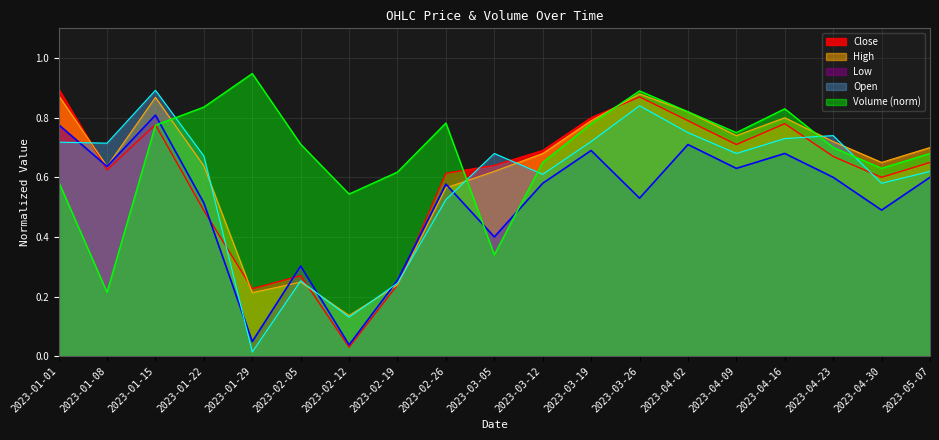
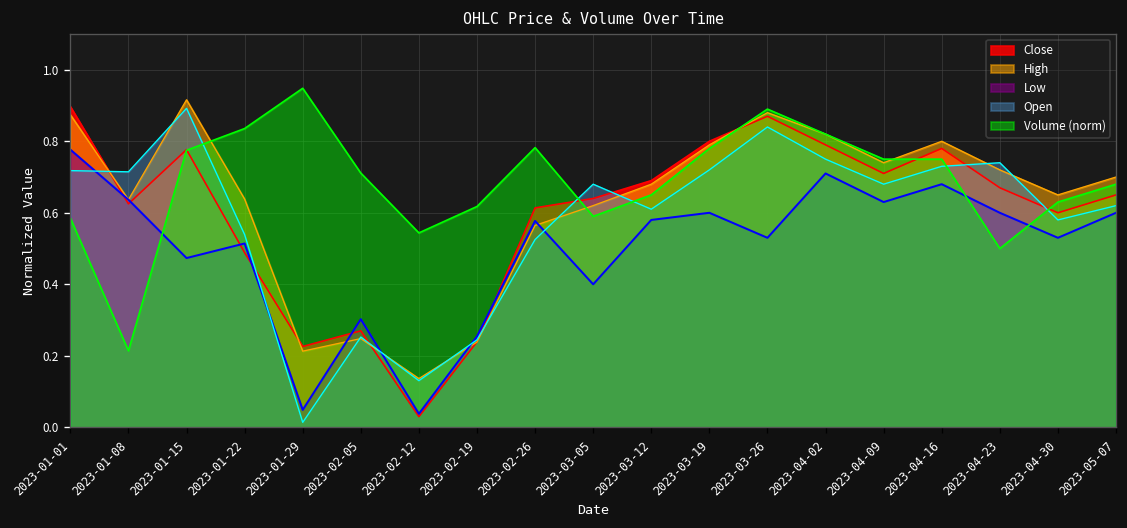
  {
    "Close": {
      "2023-01-01": 0.90,
      "2023-01-08": 0.63,
      "2023-01-22": 0.49,
      "2023-01-29": 0.23,
      "2023-02-05": 0.27,
      "2023-02-26": 0.61,
      "2023-03-05": 0.64,
      "2023-03-12": 0.69,
      "2023-03-19": 0.80,
      "2023-03-26": 0.87,
      "2023-04-02": 0.79,
      "2023-04-09": 0.71,
      "2023-04-16": 0.78,
      "2023-04-23": 0.67,
      "2023-04-30": 0.60,
      "2023-05-07": 0.65
    },
    "High": {
      "2023-01-01": 0.87,
-     "2023-01-15": 0.87,
+     "2023-01-15": 0.92,
      "2023-01-22": 0.64,
      "2023-01-29": 0.21,
      "2023-02-26": 0.56,
      "2023-03-05": 0.62,
      "2023-03-12": 0.68,
      "2023-03-19": 0.79,
      "2023-03-26": 0.88,
      "2023-04-09": 0.74,
      "2023-04-16": 0.80,
      "2023-04-23": 0.72,
      "2023-04-30": 0.65,
      "2023-05-07": 0.70
    },
    "Low": {
      "2023-01-01": 0.78,
-     "2023-01-15": 0.81,
+     "2023-01-15": 0.47,
      "2023-01-22": 0.51,
      "2023-01-29": 0.05,
      "2023-02-05": 0.30,
      "2023-02-19": 0.25,
      "2023-02-26": 0.58,
      "2023-03-05": 0.40,
      "2023-03-12": 0.58,
-     "2023-03-19": 0.69,
+     "2023-03-19": 0.60,
      "2023-03-26": 0.53,
      "2023-04-02": 0.71,
      "2023-04-09": 0.63,
      "2023-04-16": 0.68,
      "2023-04-23": 0.60,
-     "2023-04-30": 0.49,
+     "2023-04-30": 0.53,
      "2023-05-07": 0.60
    },
    "Open": {
      "2023-01-01": 0.72,
      "2023-01-08": 0.71,
      "2023-01-15": 0.89,
-     "2023-01-22": 0.67,
+     "2023-01-22": 0.54,
      "2023-01-29": 0.01,
      "2023-02-26": 0.53,
      "2023-03-05": 0.68,
      "2023-03-12": 0.61,
      "2023-03-19": 0.72,
      "2023-03-26": 0.84,
      "2023-04-02": 0.75,
      "2023-04-09": 0.68,
      "2023-04-16": 0.73,
      "2023-04-23": 0.74,
      "2023-04-30": 0.58,
      "2023-05-07": 0.62
    },
    "Volume (norm)": {
      "2023-01-01": 0.59,
      "2023-01-08": 0.21,
      "2023-01-22": 0.84,
      "2023-01-29": 0.95,
      "2023-02-05": 0.71,
      "2023-02-12": 0.54,
      "2023-02-19": 0.62,
      "2023-02-26": 0.78,
-     "2023-03-05": 0.34,
+     "2023-03-05": 0.59,
      "2023-03-12": 0.65,
      "2023-03-19": 0.78,
      "2023-03-26": 0.89,
      "2023-04-09": 0.75,
-     "2023-04-16": 0.83,
-     "2023-04-23": 0.7,
+     "2023-04-16": 0.75,
+     "2023-04-23": 0.5,
      "2023-04-30": 0.63,
      "2023-05-07": 0.68
    }
  }
